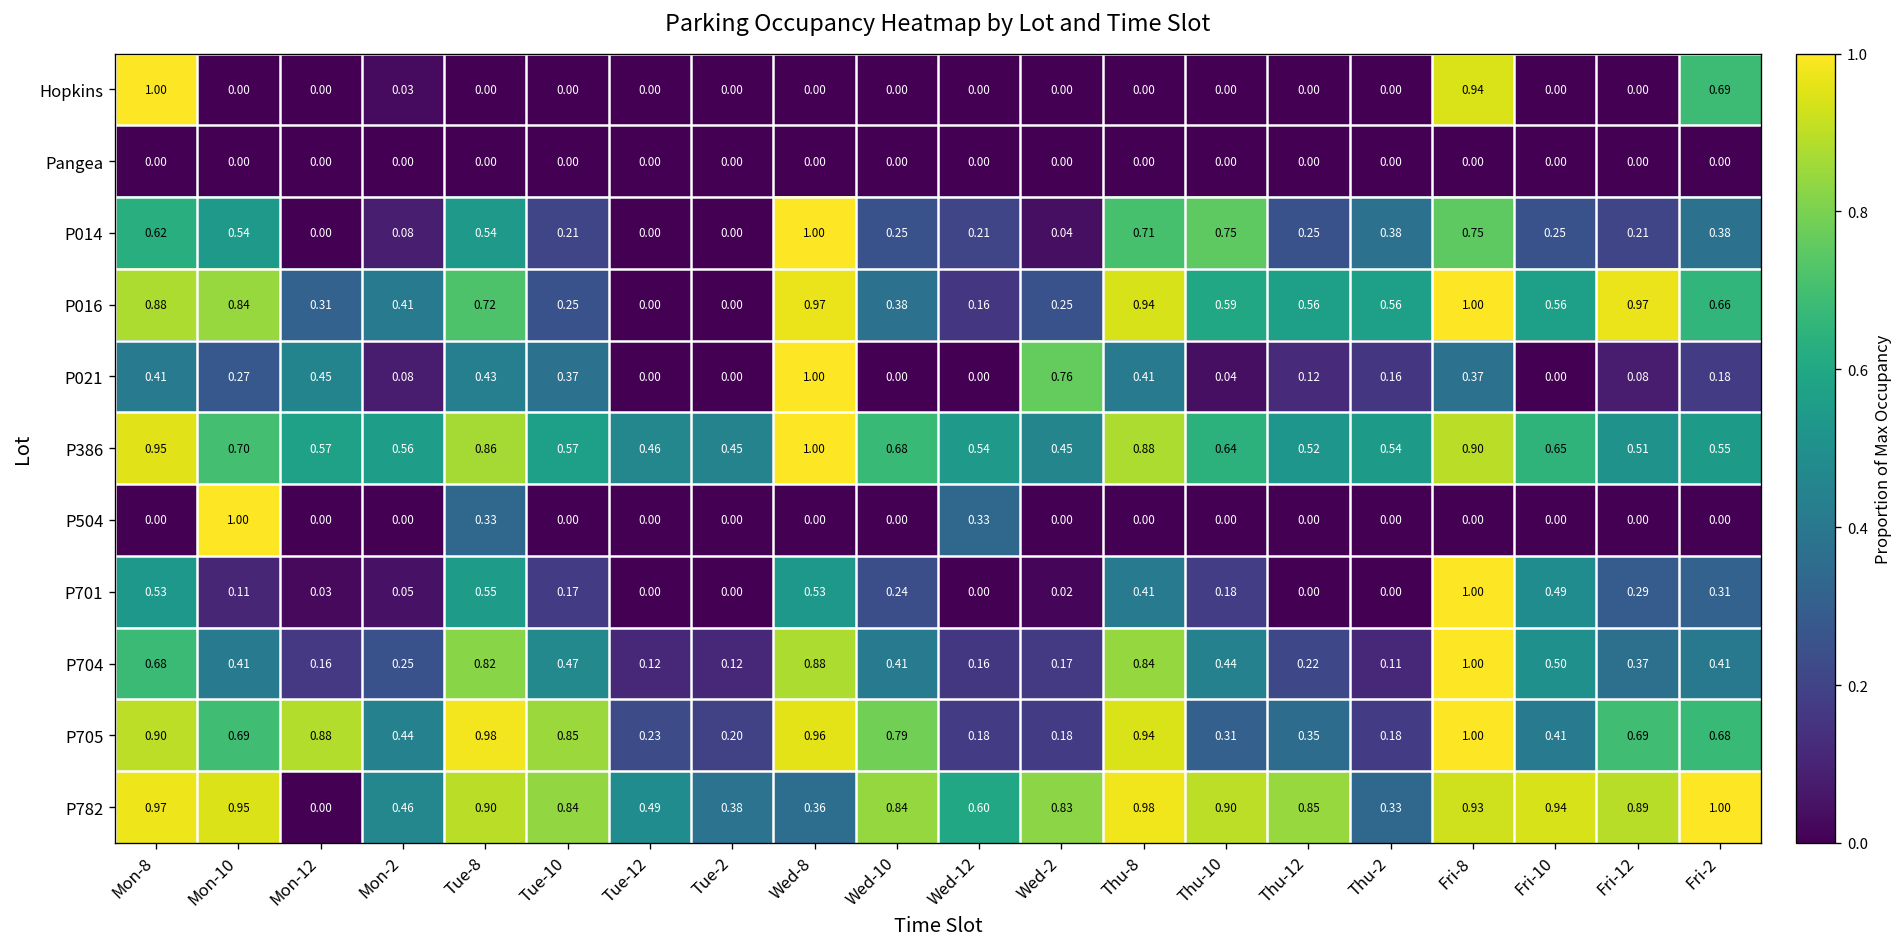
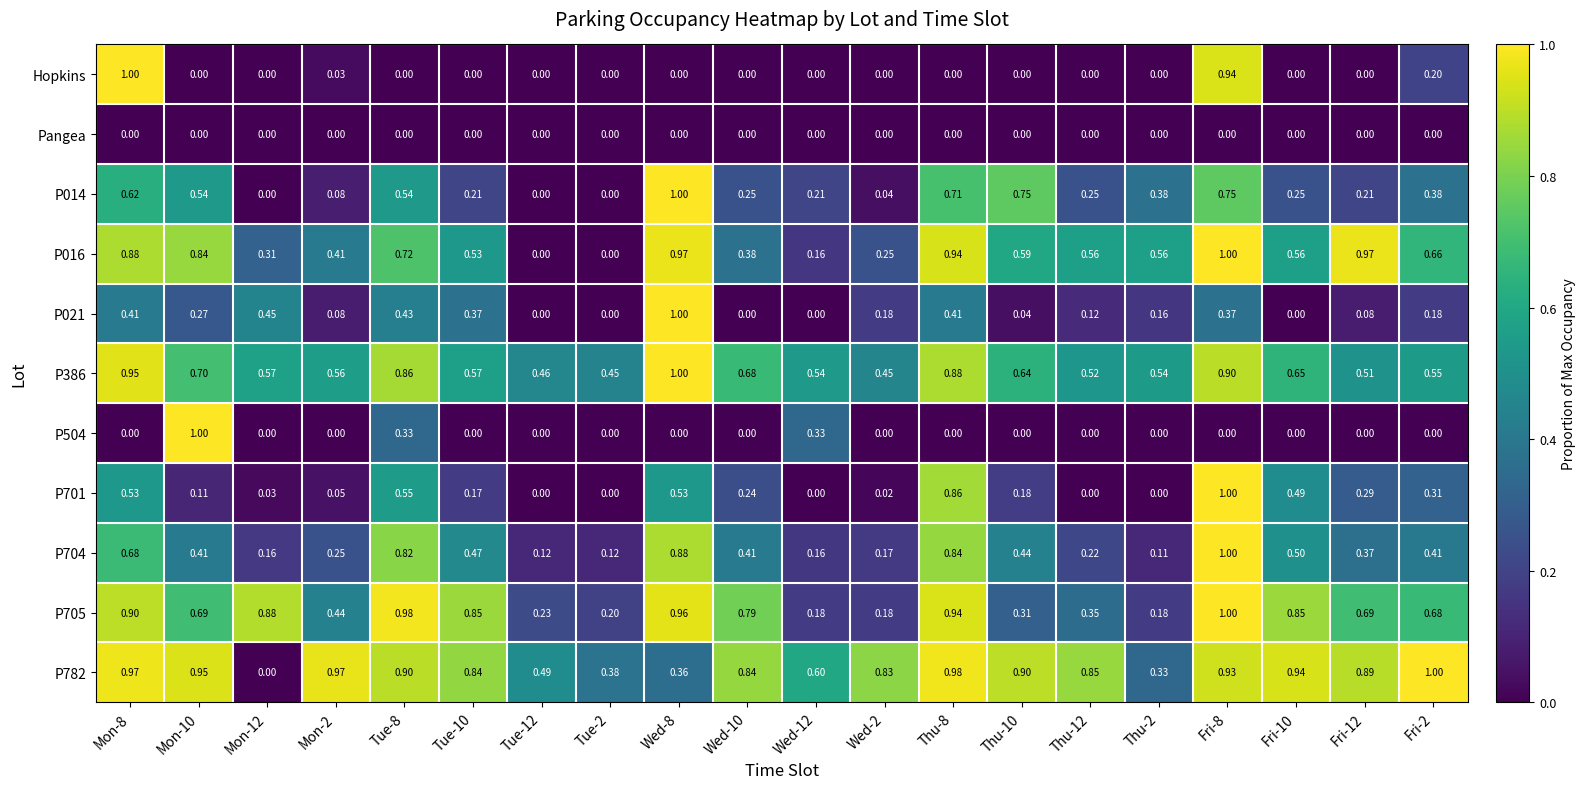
  {
    "Hopkins": {
      "Mon-8": 1.00,
      "Mon-10": 0.00,
      "Mon-12": 0.00,
      "Mon-2": 0.03,
      "Tue-8": 0.00,
      "Tue-10": 0.00,
      "Tue-12": 0.00,
      "Tue-2": 0.00,
      "Wed-8": 0.00,
      "Wed-10": 0.00,
      "Wed-12": 0.00,
      "Wed-2": 0.00,
      "Thu-8": 0.00,
      "Thu-10": 0.00,
      "Thu-12": 0.00,
      "Thu-2": 0.00,
      "Fri-8": 0.94,
      "Fri-10": 0.00,
      "Fri-12": 0.00,
-     "Fri-2": 0.69
+     "Fri-2": 0.20
    },
    "P016": {
      "Mon-8": 0.88,
      "Mon-10": 0.84,
      "Mon-12": 0.31,
      "Mon-2": 0.41,
      "Tue-8": 0.72,
-     "Tue-10": 0.25,
+     "Tue-10": 0.53,
      "Tue-12": 0.00,
      "Tue-2": 0.00,
      "Wed-8": 0.97,
      "Wed-10": 0.38,
      "Wed-12": 0.16,
      "Wed-2": 0.25,
      "Thu-8": 0.94,
      "Thu-10": 0.59,
      "Thu-12": 0.56,
      "Thu-2": 0.56,
      "Fri-8": 1.00,
      "Fri-10": 0.56,
      "Fri-12": 0.97,
      "Fri-2": 0.66
    },
    "P021": {
      "Mon-8": 0.41,
      "Mon-10": 0.27,
      "Mon-12": 0.45,
      "Mon-2": 0.08,
      "Tue-8": 0.43,
      "Tue-10": 0.37,
      "Tue-12": 0.00,
      "Tue-2": 0.00,
      "Wed-8": 1.00,
      "Wed-10": 0.00,
      "Wed-12": 0.00,
-     "Wed-2": 0.76,
+     "Wed-2": 0.18,
      "Thu-8": 0.41,
      "Thu-10": 0.04,
      "Thu-12": 0.12,
      "Thu-2": 0.16,
      "Fri-8": 0.37,
      "Fri-10": 0.00,
      "Fri-12": 0.08,
      "Fri-2": 0.18
    },
    "P701": {
      "Mon-8": 0.53,
      "Mon-10": 0.11,
      "Mon-12": 0.03,
      "Mon-2": 0.05,
      "Tue-8": 0.55,
      "Tue-10": 0.17,
      "Tue-12": 0.00,
      "Tue-2": 0.00,
      "Wed-8": 0.53,
      "Wed-10": 0.24,
      "Wed-12": 0.00,
      "Wed-2": 0.02,
-     "Thu-8": 0.41,
+     "Thu-8": 0.86,
      "Thu-10": 0.18,
      "Thu-12": 0.00,
      "Thu-2": 0.00,
      "Fri-8": 1.00,
      "Fri-10": 0.49,
      "Fri-12": 0.29,
      "Fri-2": 0.31
    },
    "P705": {
      "Mon-8": 0.90,
      "Mon-10": 0.69,
      "Mon-12": 0.88,
      "Mon-2": 0.44,
      "Tue-8": 0.98,
      "Tue-10": 0.85,
      "Tue-12": 0.23,
      "Tue-2": 0.20,
      "Wed-8": 0.96,
      "Wed-10": 0.79,
      "Wed-12": 0.18,
      "Wed-2": 0.18,
      "Thu-8": 0.94,
      "Thu-10": 0.31,
      "Thu-12": 0.35,
      "Thu-2": 0.18,
      "Fri-8": 1.00,
-     "Fri-10": 0.41,
+     "Fri-10": 0.85,
      "Fri-12": 0.69,
      "Fri-2": 0.68
    },
    "P782": {
      "Mon-8": 0.97,
      "Mon-10": 0.95,
      "Mon-12": 0.00,
-     "Mon-2": 0.46,
+     "Mon-2": 0.97,
      "Tue-8": 0.90,
      "Tue-10": 0.84,
      "Tue-12": 0.49,
      "Tue-2": 0.38,
      "Wed-8": 0.36,
      "Wed-10": 0.84,
      "Wed-12": 0.60,
      "Wed-2": 0.83,
      "Thu-8": 0.98,
      "Thu-10": 0.90,
      "Thu-12": 0.85,
      "Thu-2": 0.33,
      "Fri-8": 0.93,
      "Fri-10": 0.94,
      "Fri-12": 0.89,
      "Fri-2": 1.00
    }
  }
